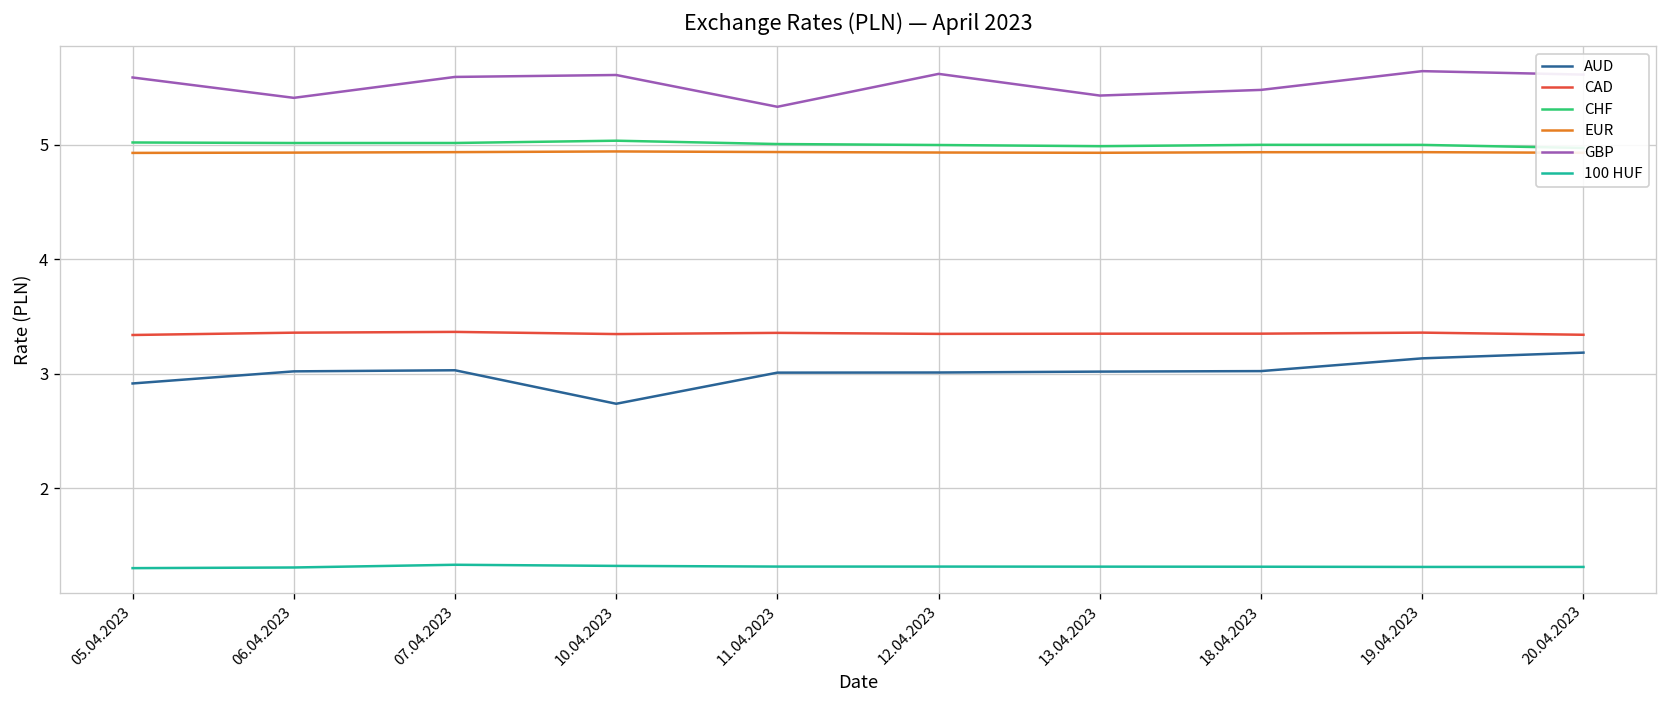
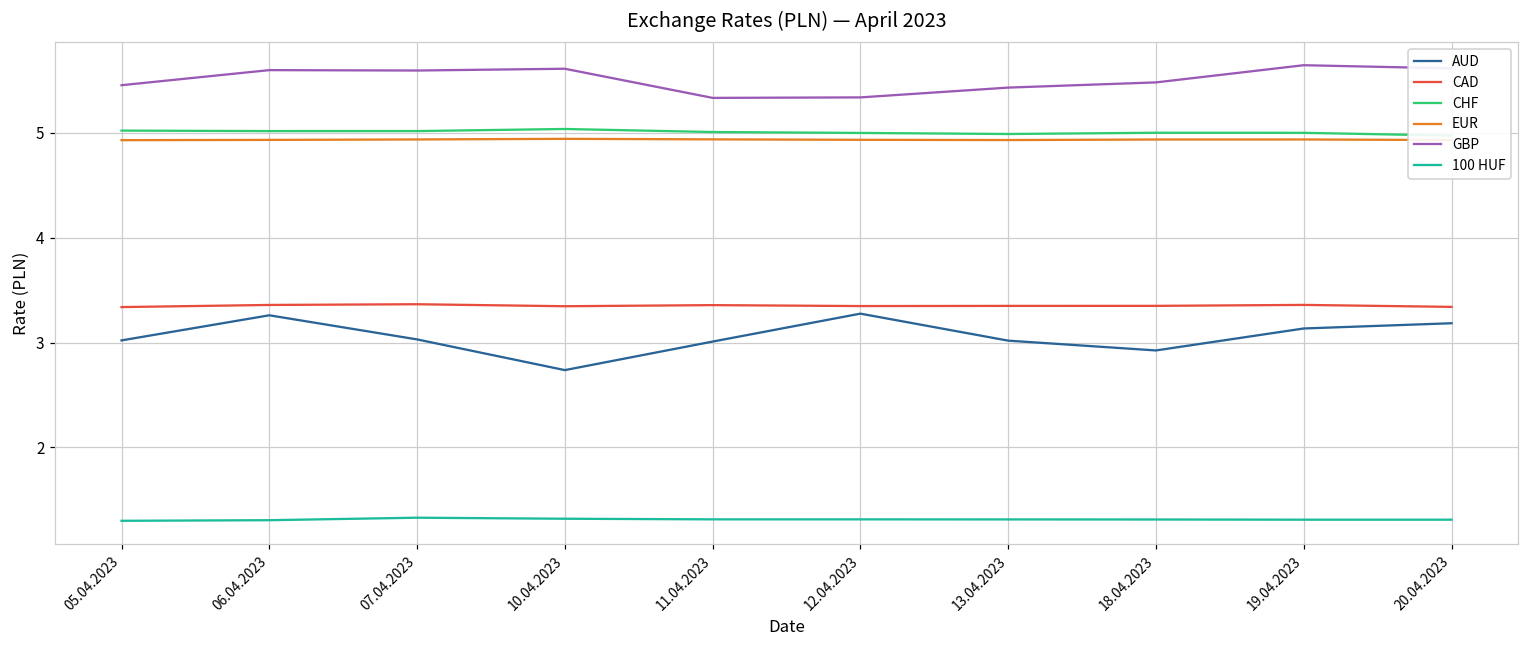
  {
    "AUD": {
-     "05.04.2023": 2.9,
-     "06.04.2023": 3.0,
+     "05.04.2023": 3.0,
+     "06.04.2023": 3.3,
      "07.04.2023": 3.0,
      "10.04.2023": 2.7,
      "11.04.2023": 3.0,
-     "12.04.2023": 3.0,
+     "12.04.2023": 3.3,
      "13.04.2023": 3.0,
-     "18.04.2023": 3.0,
+     "18.04.2023": 2.9,
      "19.04.2023": 3.1,
      "20.04.2023": 3.2
    },
    "GBP": {
-     "05.04.2023": 5.6,
-     "06.04.2023": 5.4,
+     "05.04.2023": 5.5,
+     "06.04.2023": 5.6,
      "07.04.2023": 5.6,
      "10.04.2023": 5.6,
      "11.04.2023": 5.3,
-     "12.04.2023": 5.6,
+     "12.04.2023": 5.3,
      "13.04.2023": 5.4,
      "18.04.2023": 5.5,
      "19.04.2023": 5.6
    }
  }
